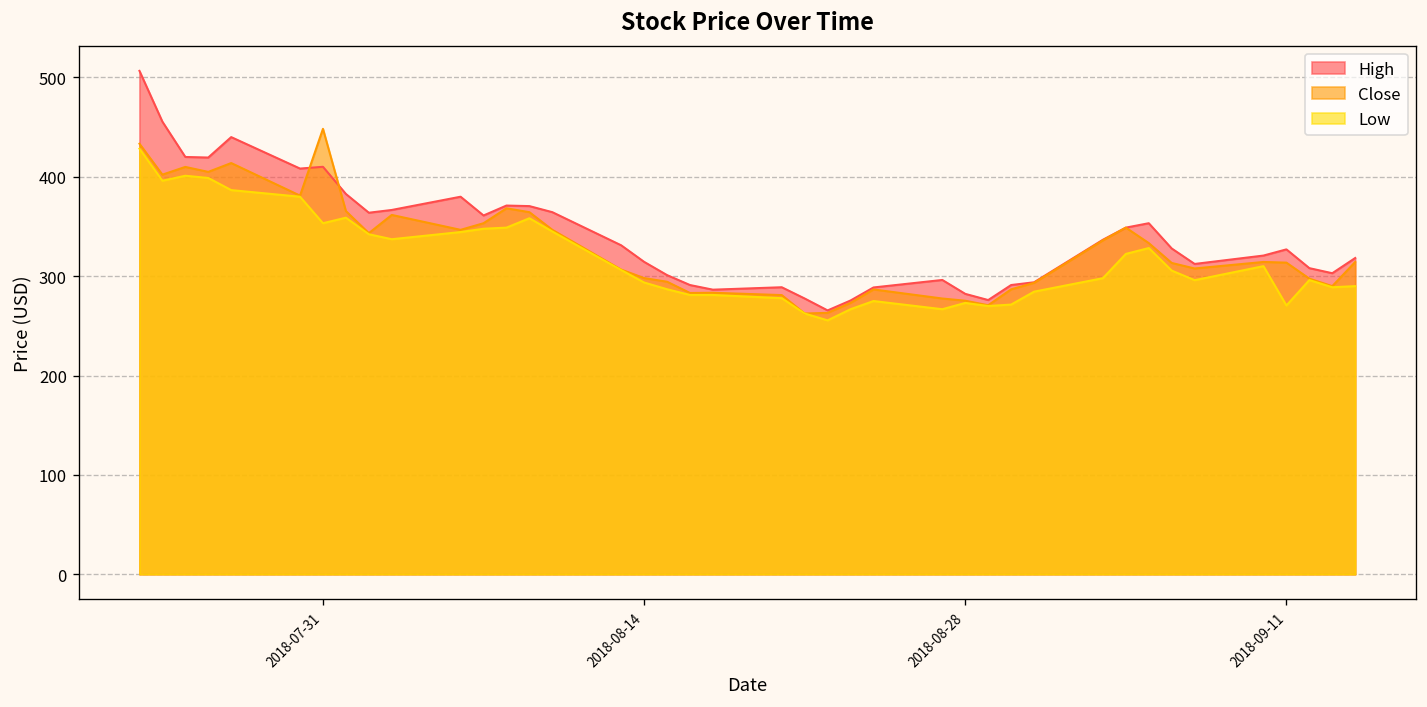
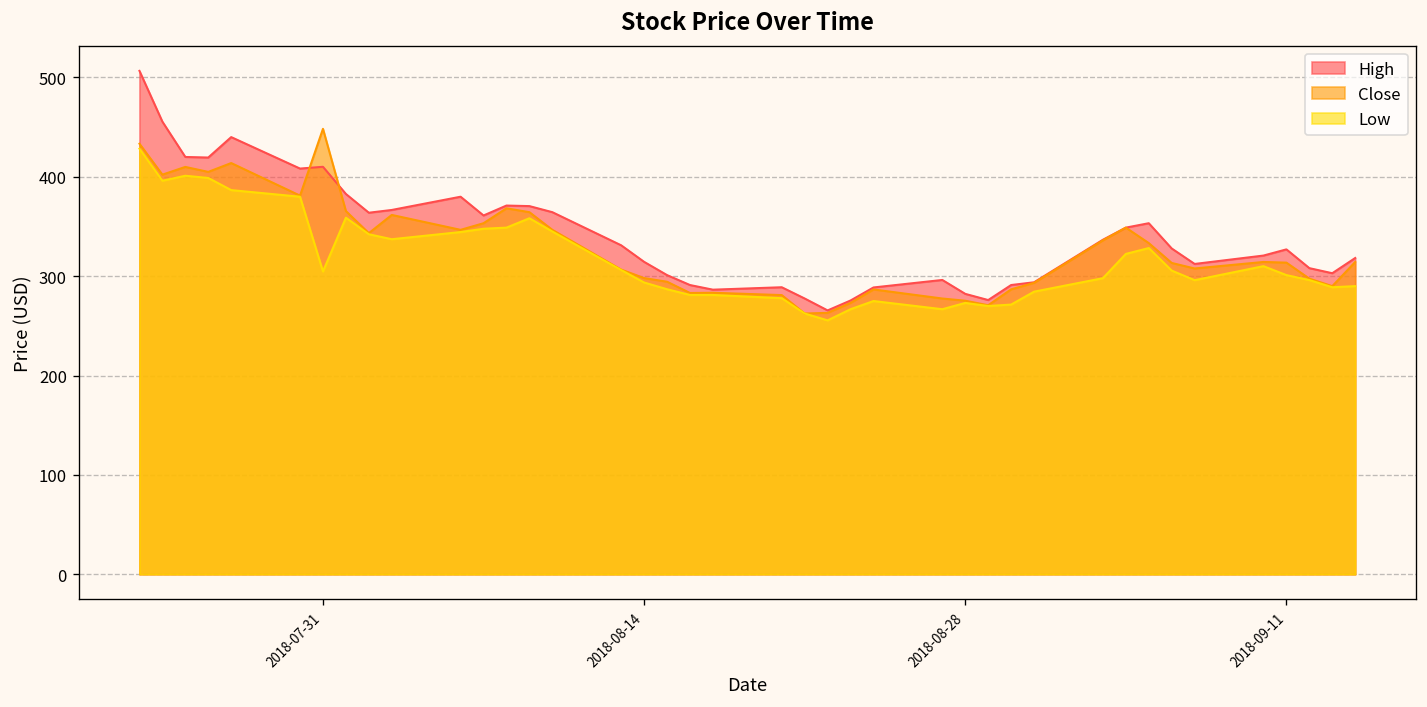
  {
    "High": {
      "2018-07-31": 410,
      "2018-08-14": 310,
      "2018-08-28": 280,
      "2018-09-11": 330
    },
    "Close": {
      "2018-07-31": 450,
      "2018-08-14": 300,
      "2018-09-11": 310
    },
    "Low": {
-     "2018-07-31": 350,
+     "2018-07-31": 300,
      "2018-08-14": 290,
-     "2018-09-11": 270
+     "2018-09-11": 300
    }
  }
